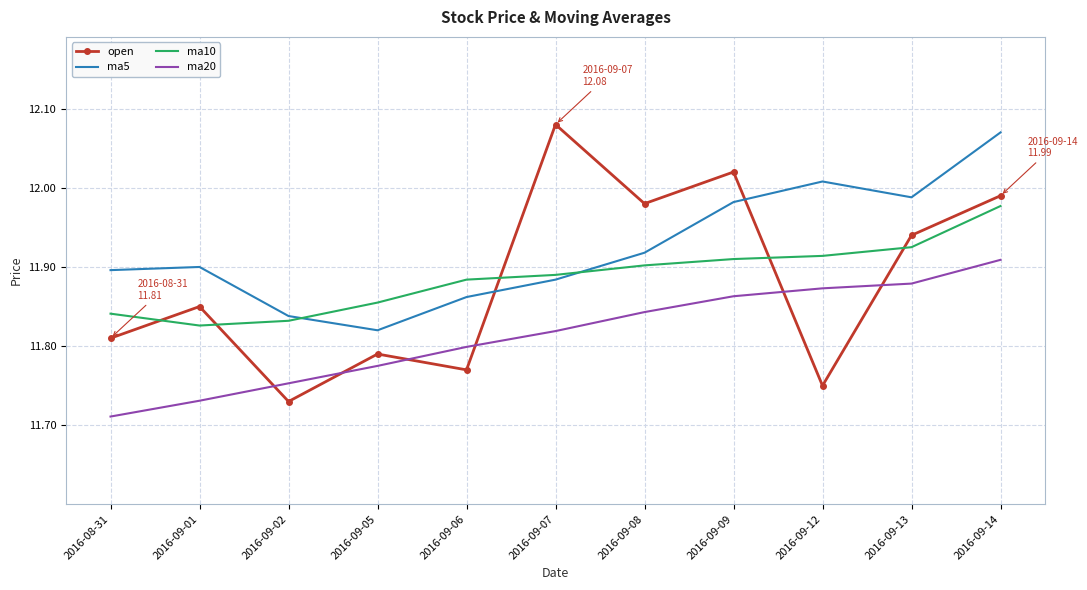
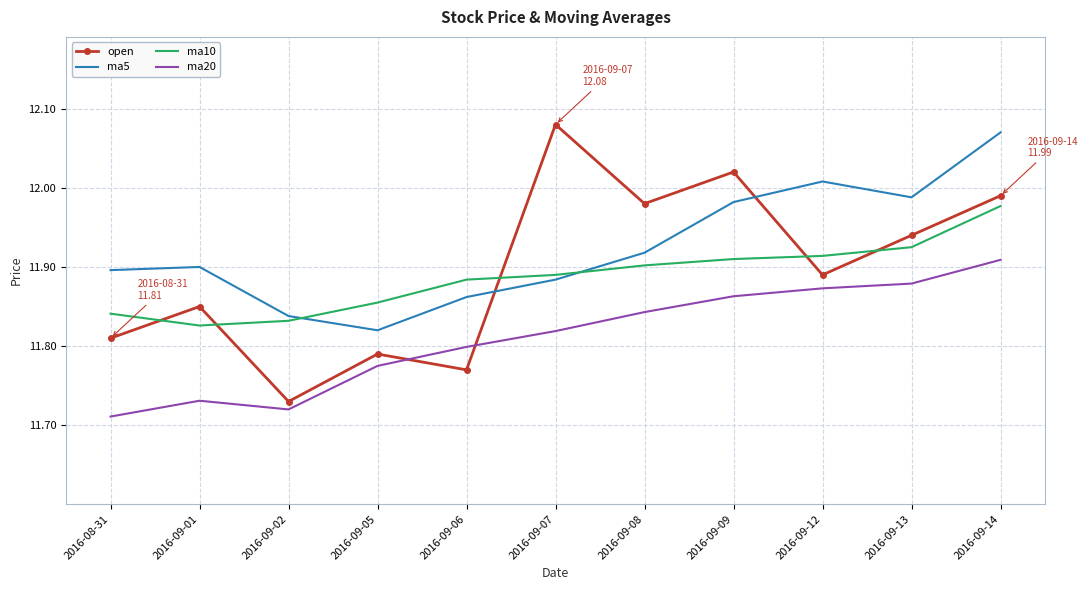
  {
    "open": {
      "2016-09-01": 11.85,
      "2016-09-02": 11.73,
      "2016-09-05": 11.79,
      "2016-09-06": 11.77,
      "2016-09-08": 11.98,
      "2016-09-09": 12.02,
-     "2016-09-12": 11.75,
+     "2016-09-12": 11.89,
      "2016-09-13": 11.94
    },
    "ma5": {
      "2016-08-31": 11.90,
      "2016-09-01": 11.90,
      "2016-09-02": 11.84,
      "2016-09-05": 11.82,
      "2016-09-06": 11.86,
      "2016-09-07": 11.88,
      "2016-09-08": 11.92,
      "2016-09-09": 11.98,
      "2016-09-12": 12.01,
      "2016-09-13": 11.99,
      "2016-09-14": 12.07
    },
    "ma10": {
      "2016-09-01": 11.83,
      "2016-09-02": 11.83,
      "2016-09-05": 11.86,
      "2016-09-06": 11.88,
      "2016-09-07": 11.89,
      "2016-09-08": 11.90,
      "2016-09-09": 11.91,
      "2016-09-12": 11.91,
      "2016-09-13": 11.93,
      "2016-09-14": 11.98
    },
    "ma20": {
      "2016-08-31": 11.71,
      "2016-09-01": 11.73,
-     "2016-09-02": 11.75,
+     "2016-09-02": 11.72,
      "2016-09-05": 11.78,
      "2016-09-06": 11.80,
      "2016-09-07": 11.82,
      "2016-09-08": 11.84,
      "2016-09-09": 11.86,
      "2016-09-12": 11.87,
      "2016-09-13": 11.88,
      "2016-09-14": 11.91
    }
  }
